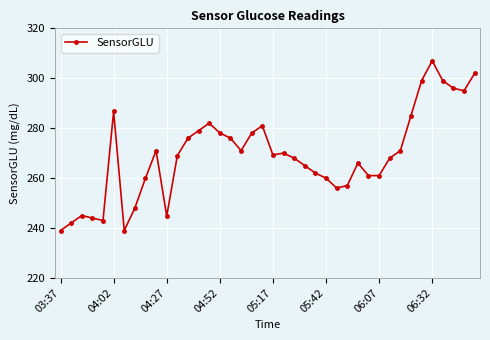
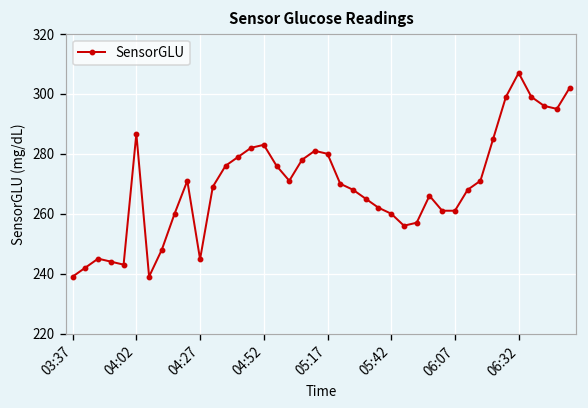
  {
    "03:37": 239,
    "04:02": 287,
    "04:27": 245,
-   "04:52": 278,
-   "05:17": 269,
+   "04:52": 283,
+   "05:17": 280,
    "05:42": 260,
    "06:07": 261,
    "06:32": 307
  }
